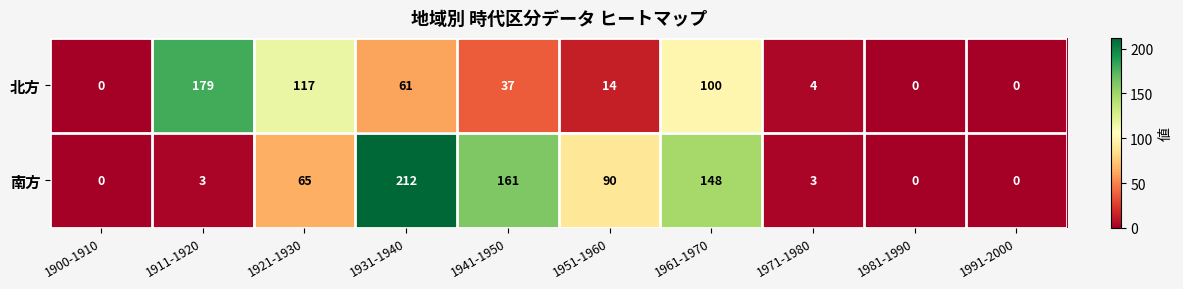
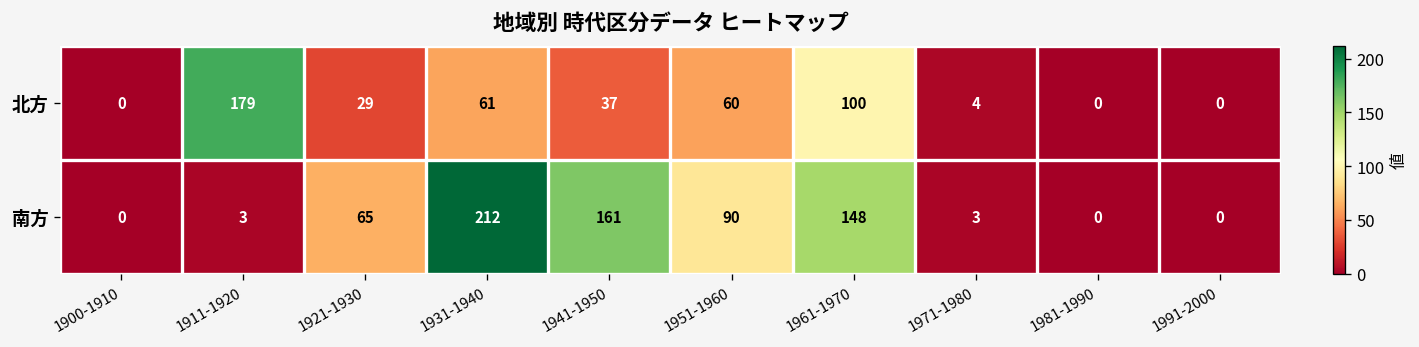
  {
    "北方": {
      "1900-1910": 0,
      "1911-1920": 179,
-     "1921-1930": 117,
+     "1921-1930": 29,
      "1931-1940": 61,
      "1941-1950": 37,
-     "1951-1960": 14,
+     "1951-1960": 60,
      "1961-1970": 100,
      "1971-1980": 4,
      "1981-1990": 0,
      "1991-2000": 0
    },
    "南方": {
      "1900-1910": 0,
      "1911-1920": 3,
      "1921-1930": 65,
      "1931-1940": 212,
      "1941-1950": 161,
      "1951-1960": 90,
      "1961-1970": 148,
      "1971-1980": 3,
      "1981-1990": 0,
      "1991-2000": 0
    }
  }
